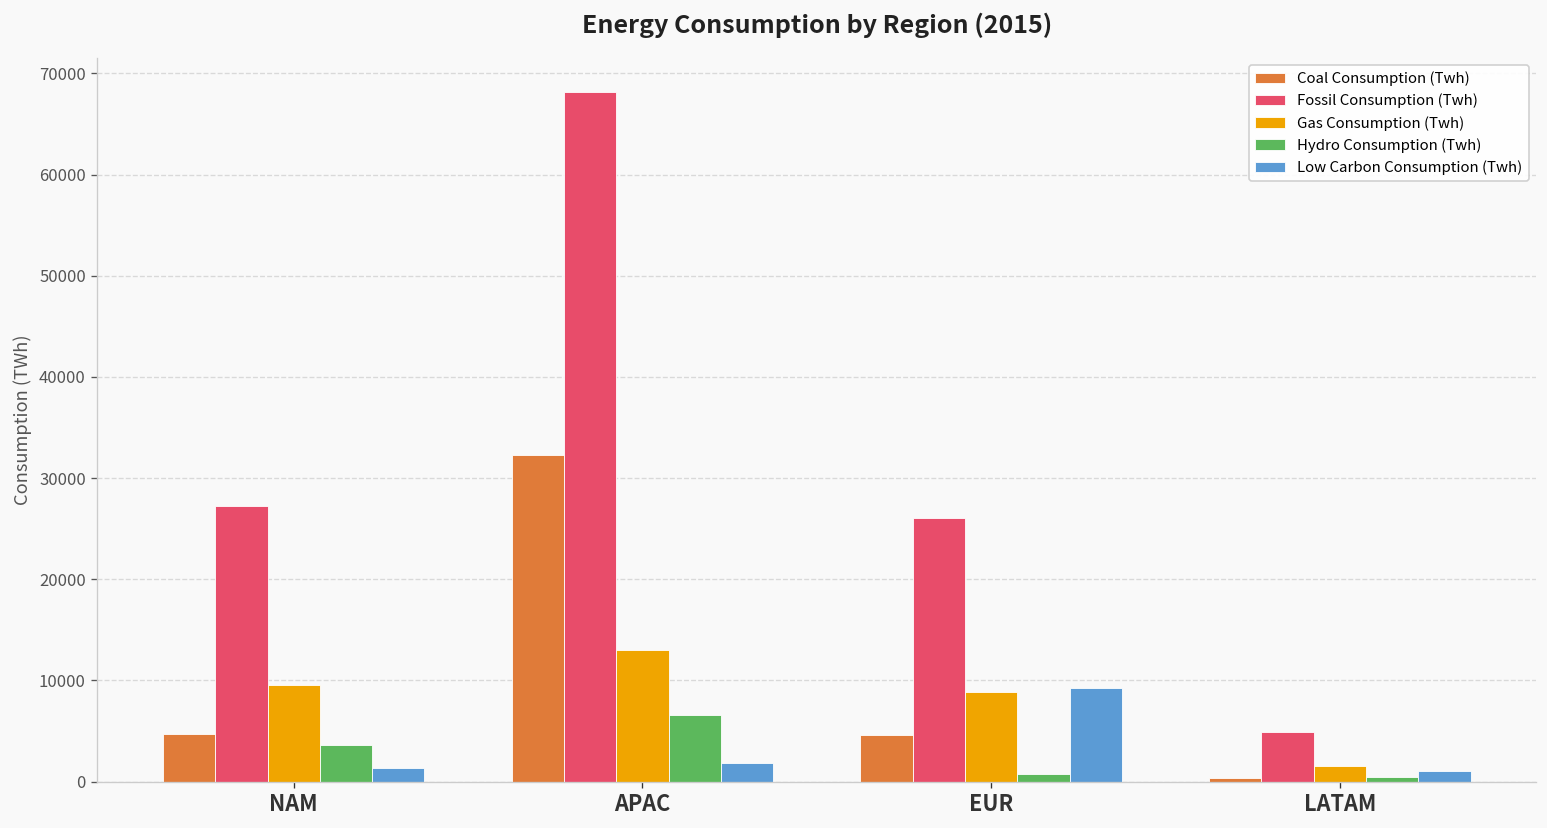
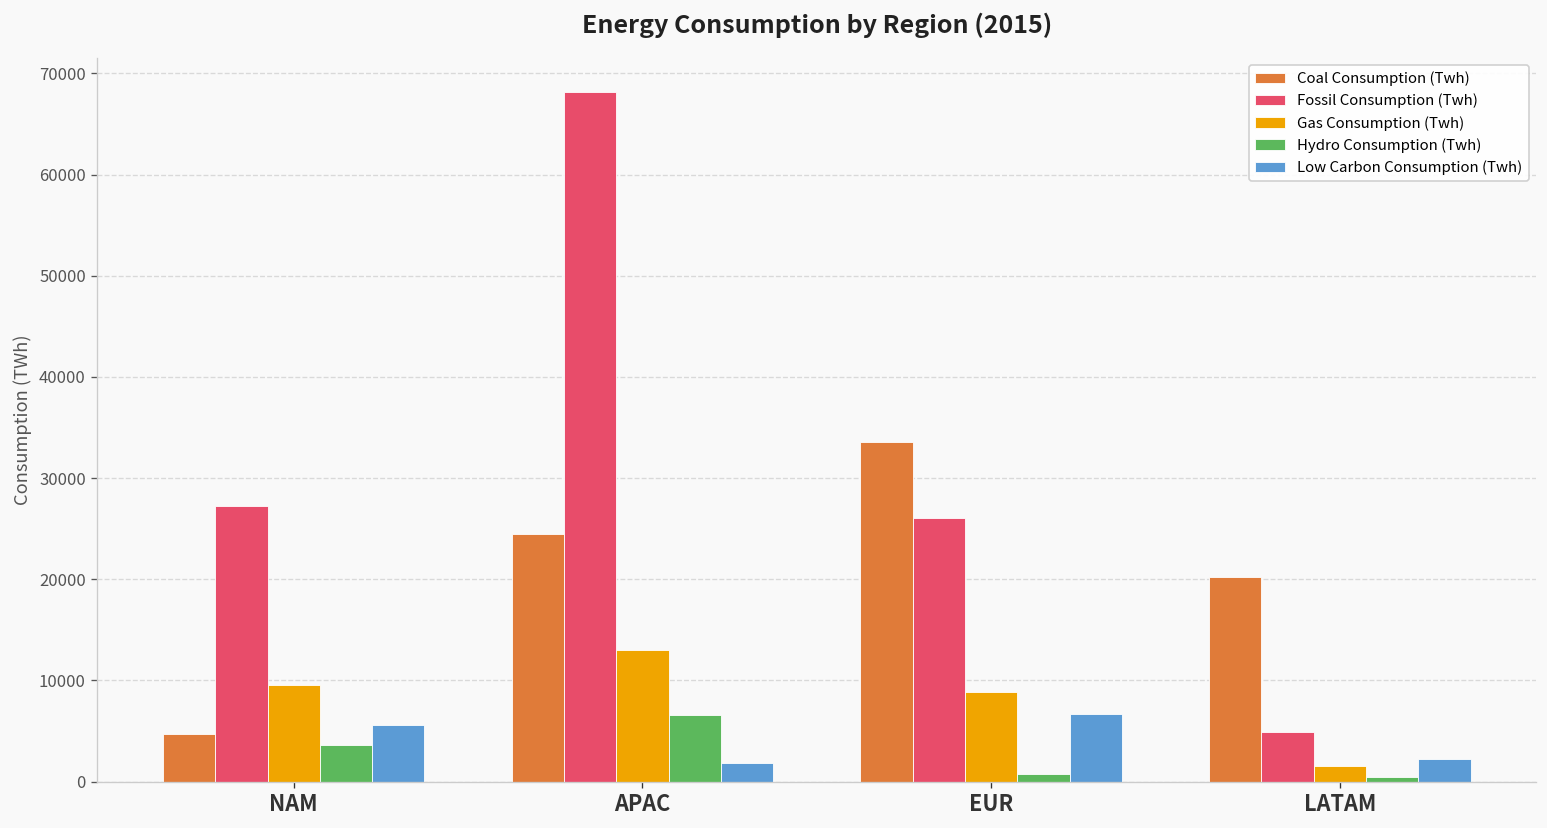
  {
    "Coal Consumption (Twh)": {
      "NAM": 5000,
-     "APAC": 32000,
-     "EUR": 5000,
-     "LATAM": 0
+     "APAC": 25000,
+     "EUR": 34000,
+     "LATAM": 20000
    },
    "Fossil Consumption (Twh)": {
      "NAM": 27000,
      "APAC": 68000,
      "EUR": 26000,
      "LATAM": 5000
    },
    "Gas Consumption (Twh)": {
      "NAM": 10000,
      "APAC": 13000,
      "EUR": 9000,
      "LATAM": 2000
    },
    "Hydro Consumption (Twh)": {
      "NAM": 4000,
      "APAC": 7000,
      "EUR": 1000,
      "LATAM": 0
    },
    "Low Carbon Consumption (Twh)": {
-     "NAM": 1000,
+     "NAM": 6000,
      "APAC": 2000,
-     "EUR": 9000,
-     "LATAM": 1000
+     "EUR": 7000,
+     "LATAM": 2000
    }
  }
